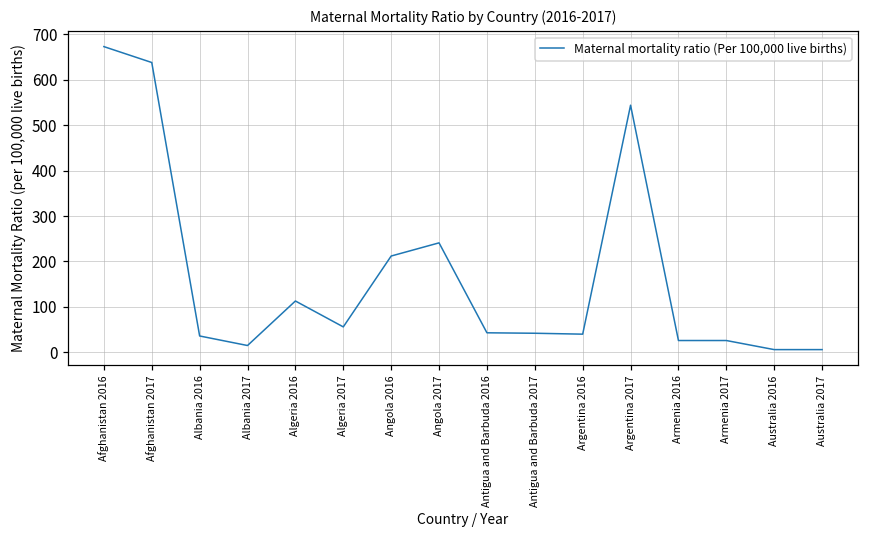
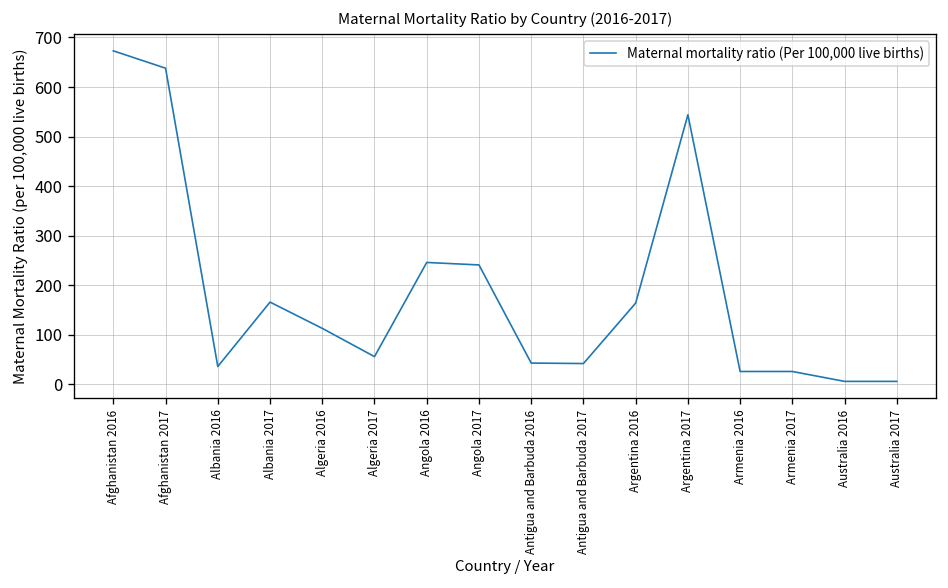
  {
    "Afghanistan 2016": 670,
    "Afghanistan 2017": 640,
    "Albania 2016": 40,
-   "Albania 2017": 20,
+   "Albania 2017": 170,
    "Algeria 2016": 110,
    "Algeria 2017": 60,
-   "Angola 2016": 210,
+   "Angola 2016": 250,
    "Angola 2017": 240,
    "Antigua and Barbuda 2016": 40,
    "Antigua and Barbuda 2017": 40,
-   "Argentina 2016": 40,
+   "Argentina 2016": 160,
    "Argentina 2017": 540,
    "Armenia 2016": 30,
    "Armenia 2017": 30,
    "Australia 2016": 10,
    "Australia 2017": 10
  }
